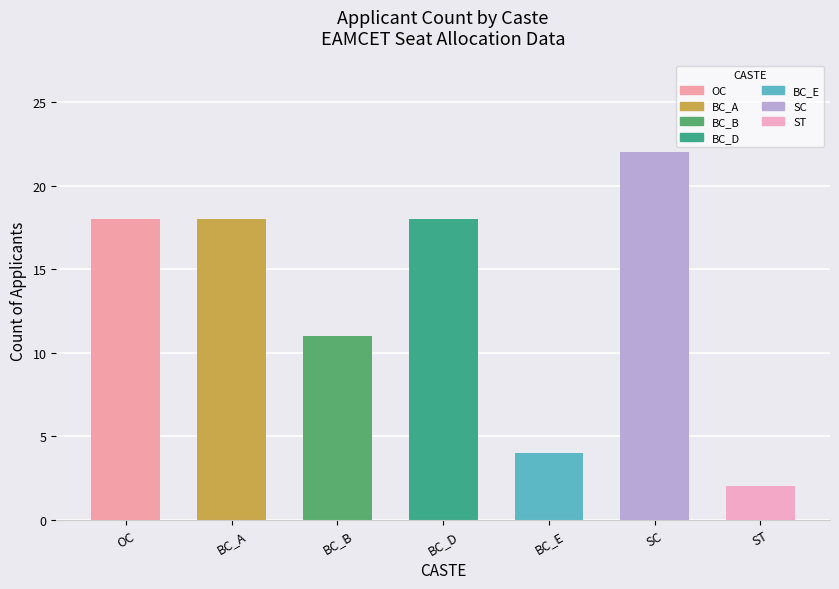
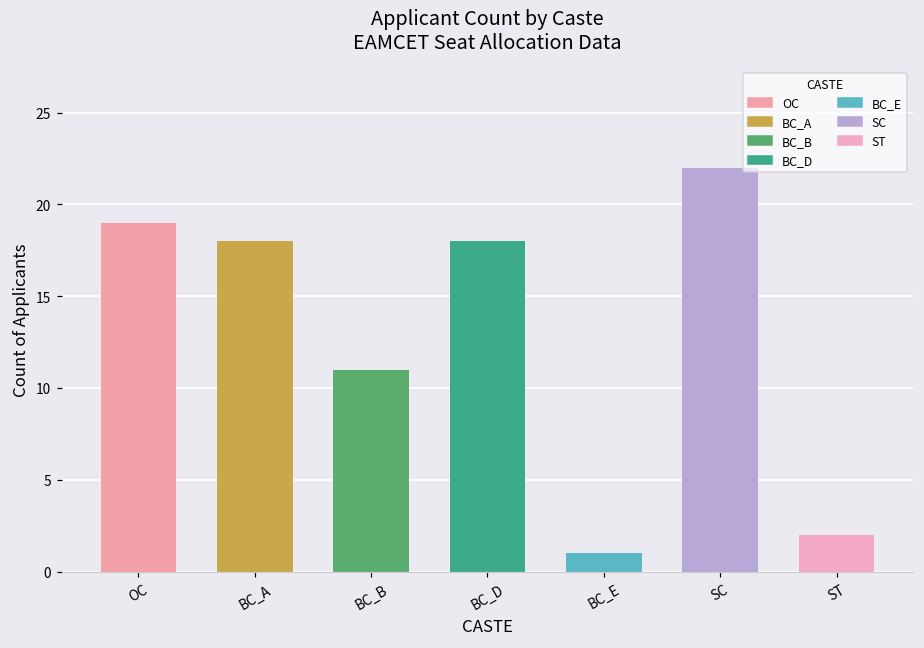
  {
-   "OC": 18,
+   "OC": 19,
    "BC_A": 18,
    "BC_B": 11,
    "BC_D": 18,
-   "BC_E": 4,
+   "BC_E": 1,
    "SC": 22,
    "ST": 2
  }
